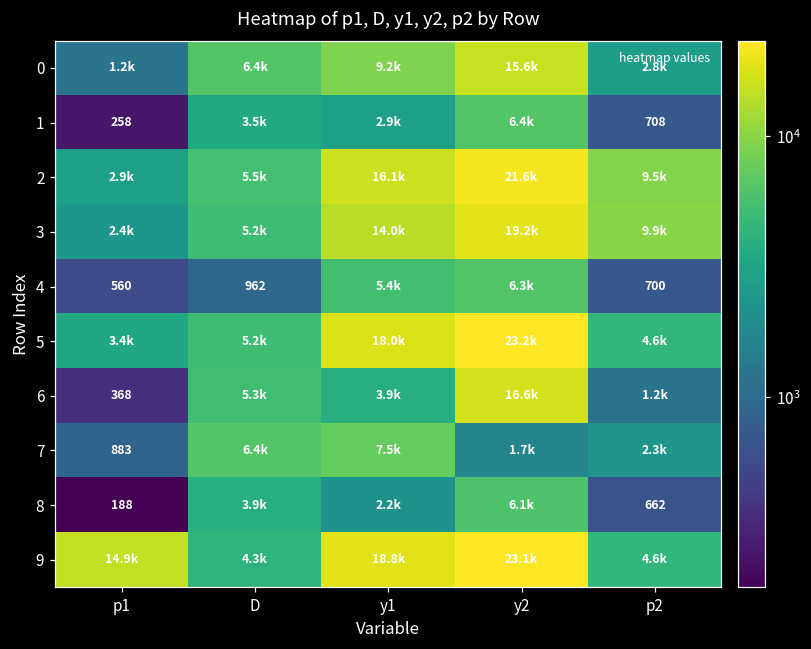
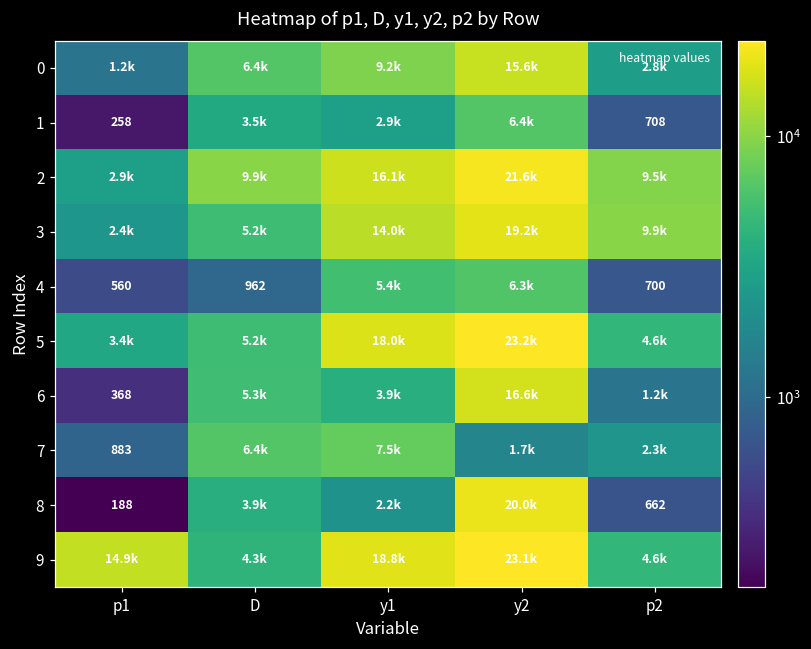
  {
    "0": {
      "p1": "1.2k",
      "D": "6.4k",
      "y1": "9.2k",
      "y2": "15.6k",
      "p2": "2.8k"
    },
    "1": {
      "p1": "258",
      "D": "3.5k",
      "y1": "2.9k",
      "y2": "6.4k",
      "p2": "708"
    },
    "2": {
      "p1": "2.9k",
-     "D": "5.5k",
+     "D": "9.9k",
      "y1": "16.1k",
      "y2": "21.6k",
      "p2": "9.5k"
    },
    "3": {
      "p1": "2.4k",
      "D": "5.2k",
      "y1": "14.0k",
      "y2": "19.2k",
      "p2": "9.9k"
    },
    "4": {
      "p1": "560",
      "D": "962",
      "y1": "5.4k",
      "y2": "6.3k",
      "p2": "700"
    },
    "5": {
      "p1": "3.4k",
      "D": "5.2k",
      "y1": "18.0k",
      "y2": "23.2k",
      "p2": "4.6k"
    },
    "6": {
      "p1": "368",
      "D": "5.3k",
      "y1": "3.9k",
      "y2": "16.6k",
      "p2": "1.2k"
    },
    "7": {
      "p1": "883",
      "D": "6.4k",
      "y1": "7.5k",
      "y2": "1.7k",
      "p2": "2.3k"
    },
    "8": {
      "p1": "188",
      "D": "3.9k",
      "y1": "2.2k",
-     "y2": "6.1k",
+     "y2": "20.0k",
      "p2": "662"
    },
    "9": {
      "p1": "14.9k",
      "D": "4.3k",
      "y1": "18.8k",
      "y2": "23.1k",
      "p2": "4.6k"
    }
  }
